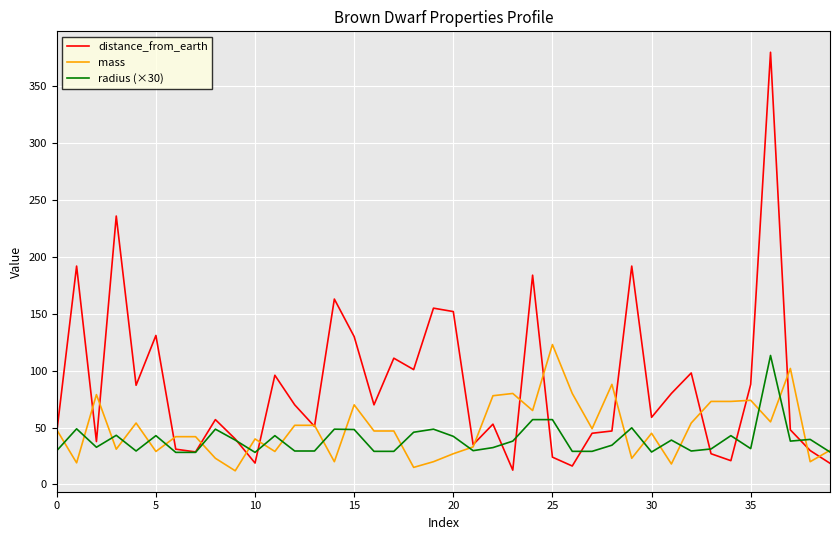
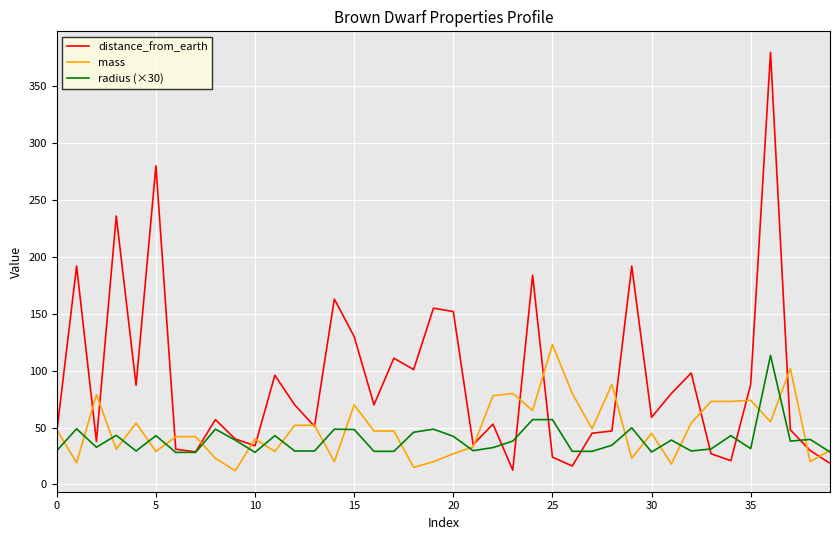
  {
    "distance_from_earth": {
-     "5": 131,
-     "10": 19,
+     "5": 280,
+     "10": 34,
      "15": 130,
      "20": 152,
      "25": 24,
      "30": 59,
      "35": 88
    },
    "mass": {
      "5": 29,
      "10": 40,
      "15": 70,
      "20": 27,
      "25": 123,
      "30": 45,
      "35": 74
    },
    "radius (×30)": {
      "0": 30,
      "5": 43,
      "10": 28,
      "15": 48,
      "20": 42,
      "25": 57,
      "30": 29,
      "35": 32
    }
  }
